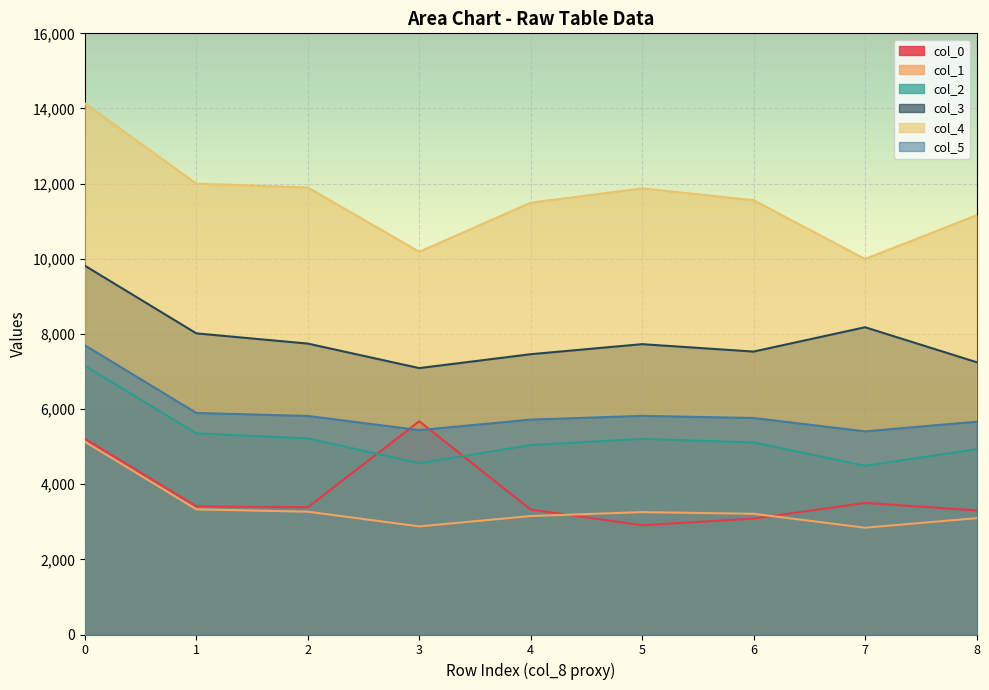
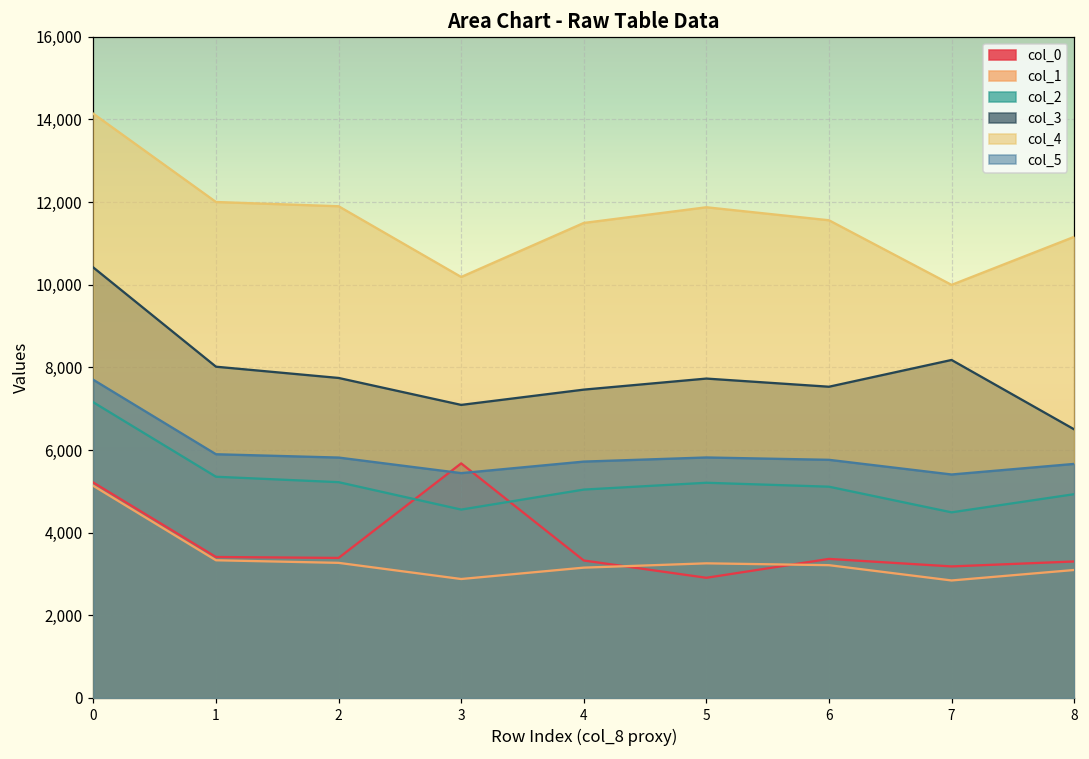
  {
    "col_0": {
      "0": "5,200",
      "1": "3,400",
      "2": "3,400",
      "3": "5,700",
      "4": "3,300",
      "5": "2,900",
-     "6": "3,100",
-     "7": "3,500",
+     "6": "3,400",
+     "7": "3,200",
      "8": "3,300"
    },
    "col_3": {
-     "0": "9,800",
+     "0": "10,400",
      "1": "8,000",
      "2": "7,700",
      "3": "7,100",
      "4": "7,500",
      "5": "7,700",
      "6": "7,500",
      "7": "8,200",
-     "8": "7,200"
+     "8": "6,500"
    }
  }
